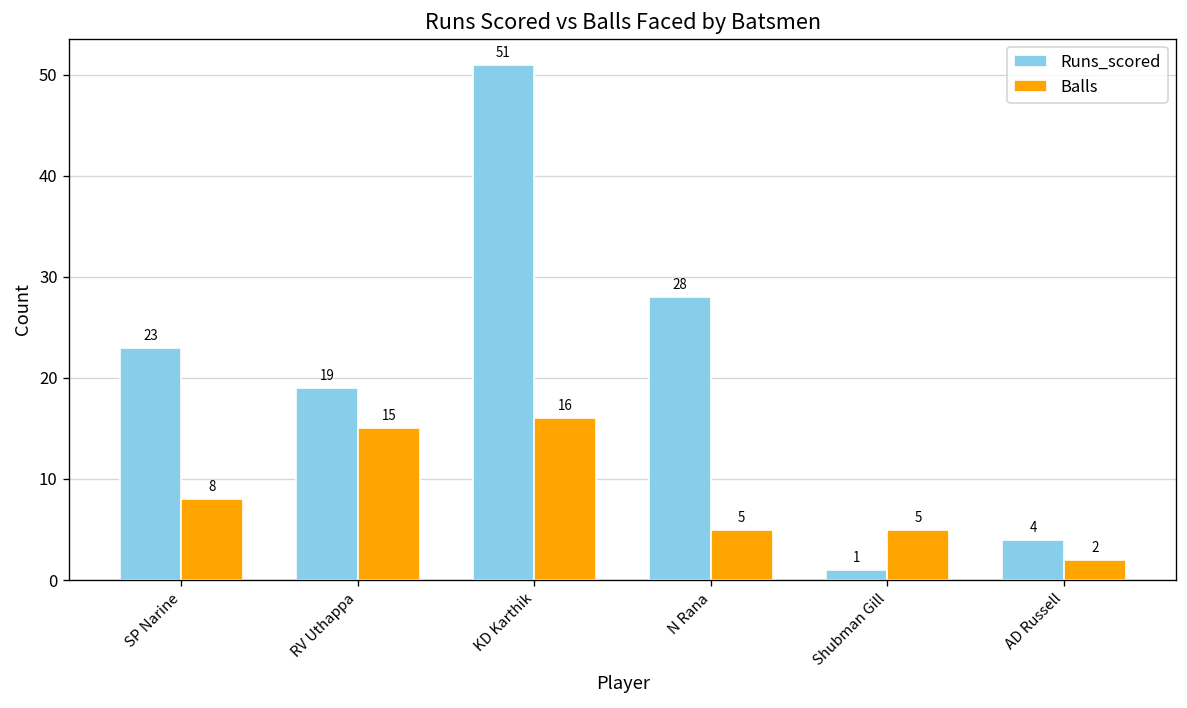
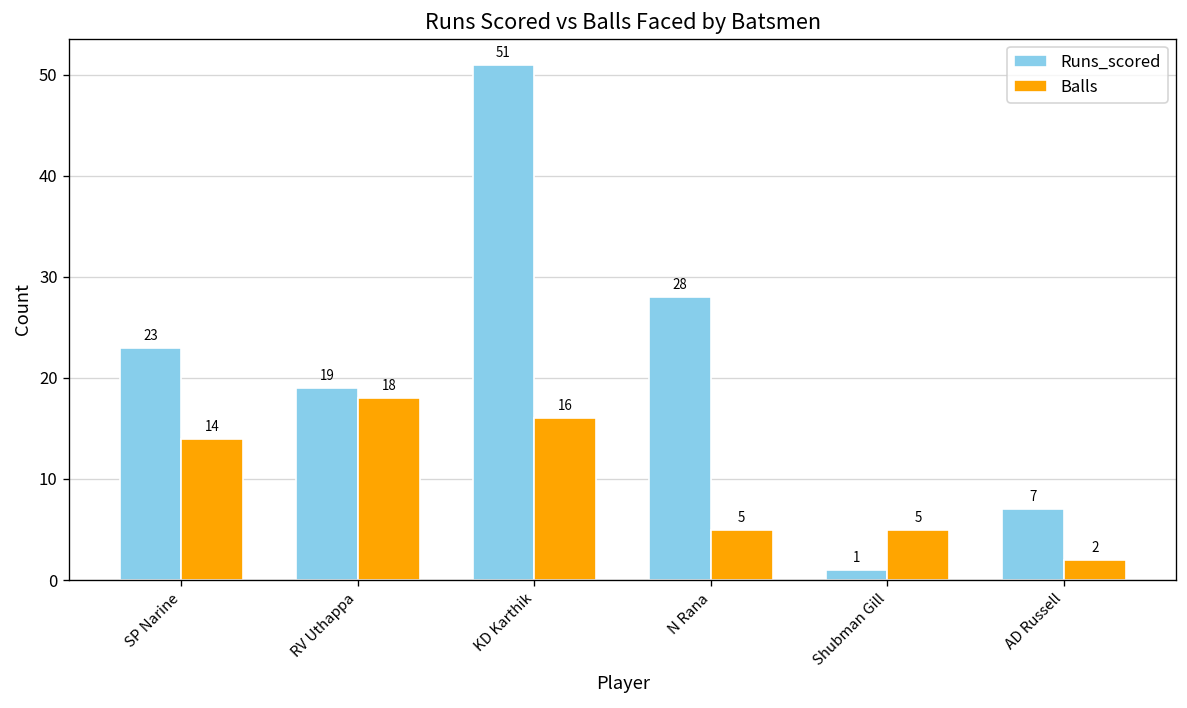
  {
    "Runs_scored": {
      "SP Narine": 23,
      "RV Uthappa": 19,
      "KD Karthik": 51,
      "N Rana": 28,
      "Shubman Gill": 1,
-     "AD Russell": 4
+     "AD Russell": 7
    },
    "Balls": {
-     "SP Narine": 8,
-     "RV Uthappa": 15,
+     "SP Narine": 14,
+     "RV Uthappa": 18,
      "KD Karthik": 16,
      "N Rana": 5,
      "Shubman Gill": 5,
      "AD Russell": 2
    }
  }
